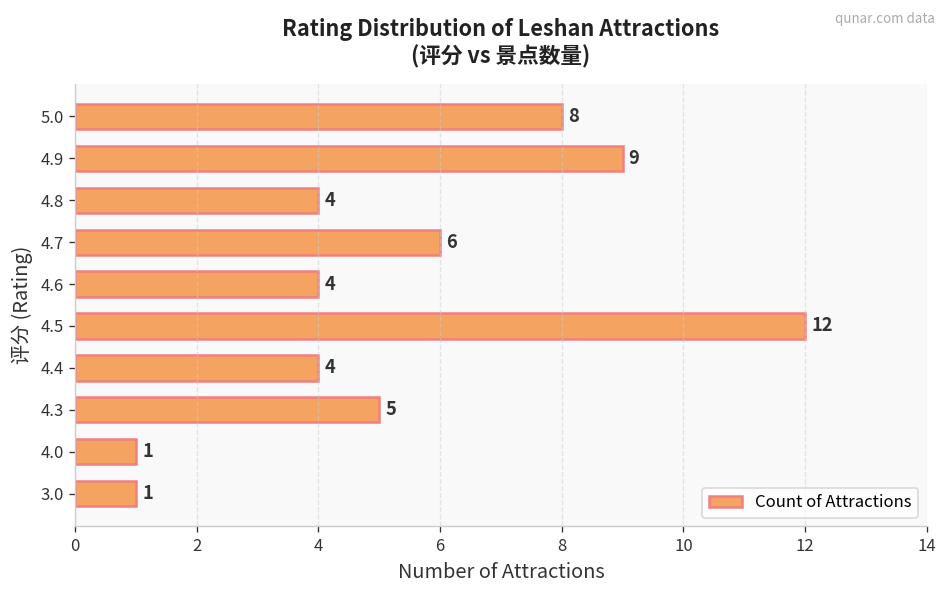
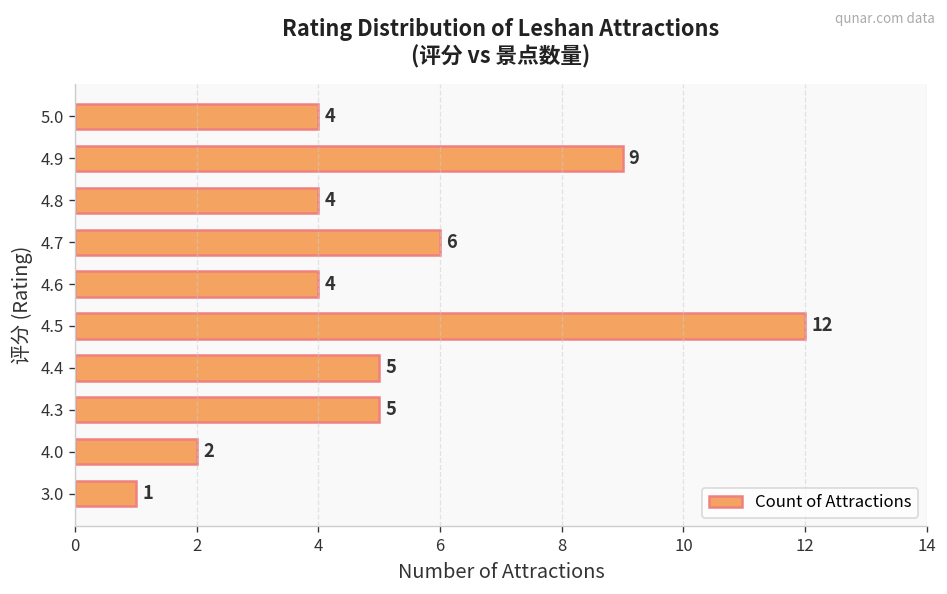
  {
-   "5.0": 8,
+   "5.0": 4,
    "4.9": 9,
    "4.8": 4,
    "4.7": 6,
    "4.6": 4,
    "4.5": 12,
-   "4.4": 4,
+   "4.4": 5,
    "4.3": 5,
-   "4.0": 1,
+   "4.0": 2,
    "3.0": 1
  }
